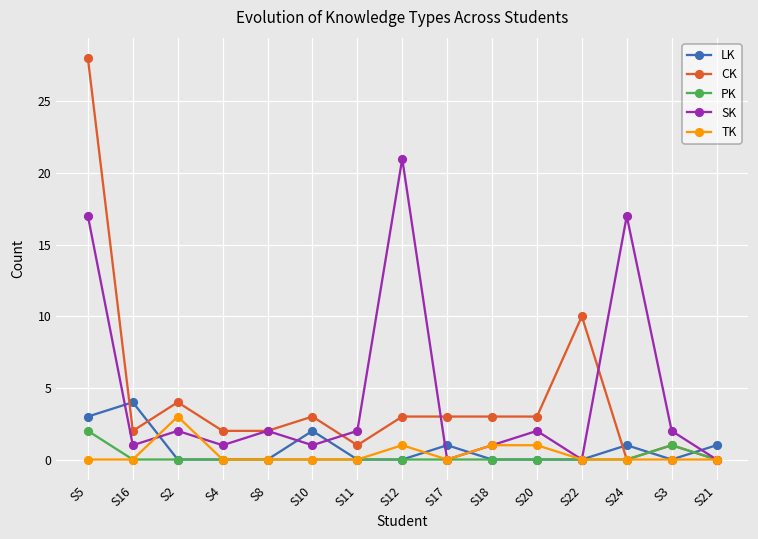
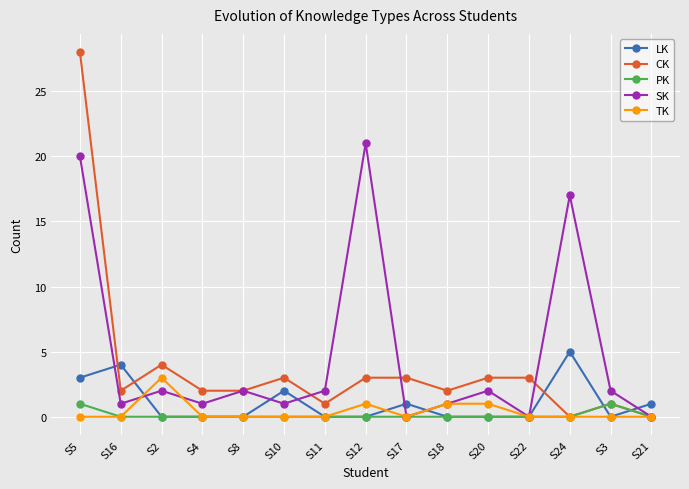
  {
    "LK": {
      "S5": 3,
      "S16": 4,
      "S10": 2,
      "S17": 1,
-     "S24": 1,
+     "S24": 5,
      "S21": 1
    },
    "CK": {
      "S5": 28,
      "S16": 2,
      "S2": 4,
      "S4": 2,
      "S10": 3,
      "S11": 1,
      "S12": 3,
      "S17": 3,
-     "S18": 3,
+     "S18": 2,
      "S20": 3,
-     "S22": 10
+     "S22": 3
    },
    "PK": {
-     "S5": 2
+     "S5": 1
    },
    "SK": {
-     "S5": 17,
+     "S5": 20,
      "S16": 1,
      "S2": 2,
      "S4": 1,
      "S10": 1,
      "S11": 2,
      "S12": 21,
      "S20": 2,
      "S24": 17,
      "S3": 2
    },
    "TK": {
      "S5": 0,
      "S2": 3,
      "S12": 1,
      "S20": 1
    }
  }
